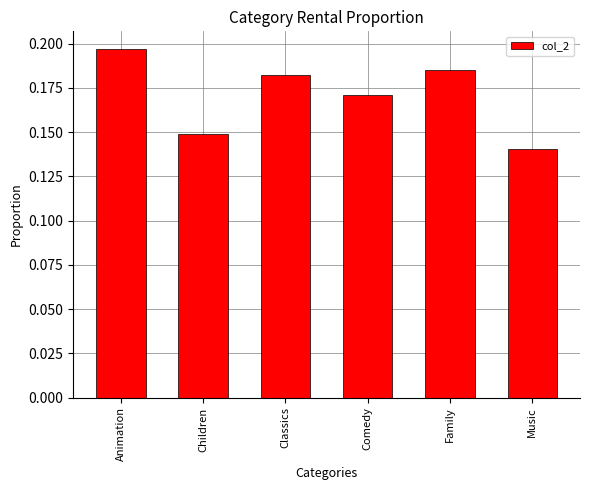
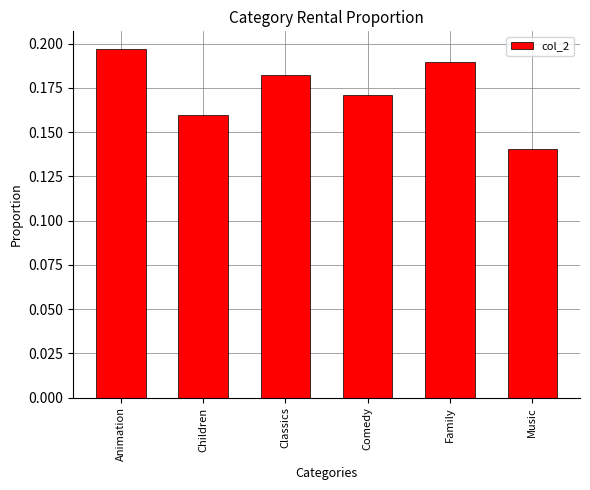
  {
    "Animation": 0.197,
-   "Children": 0.149,
+   "Children": 0.160,
    "Classics": 0.182,
    "Comedy": 0.171,
-   "Family": 0.185,
+   "Family": 0.190,
    "Music": 0.140
  }
